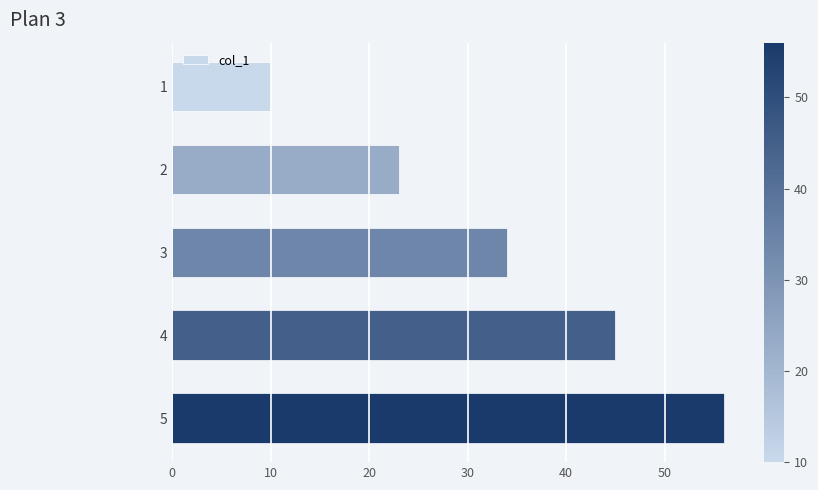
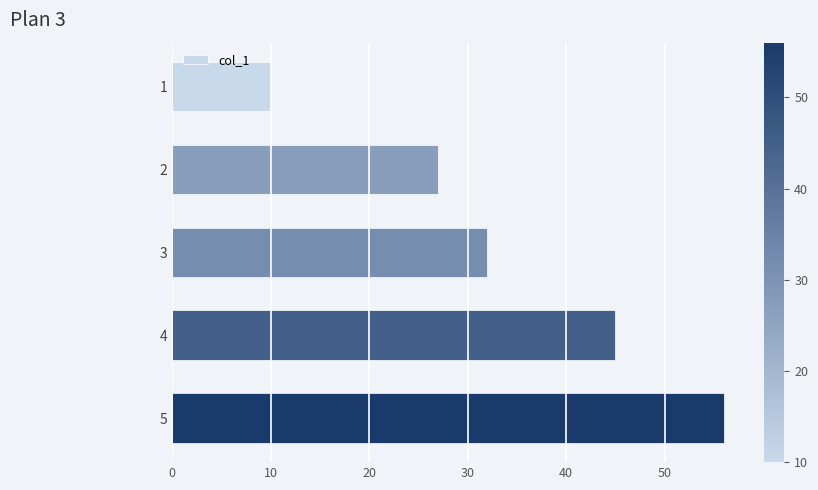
  {
    "1": 10,
-   "2": 23,
-   "3": 34,
+   "2": 27,
+   "3": 32,
    "4": 45,
    "5": 56
  }
